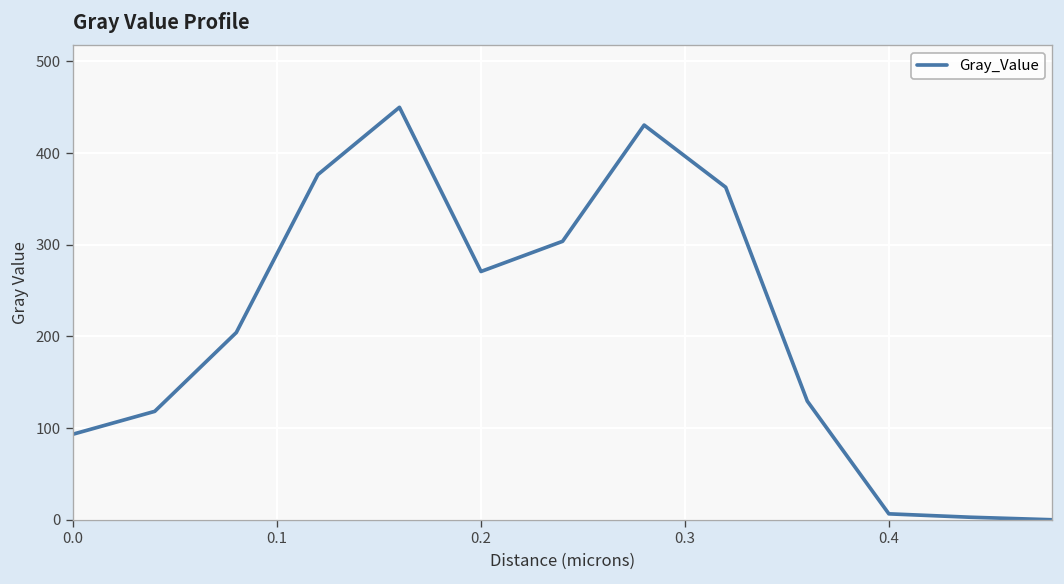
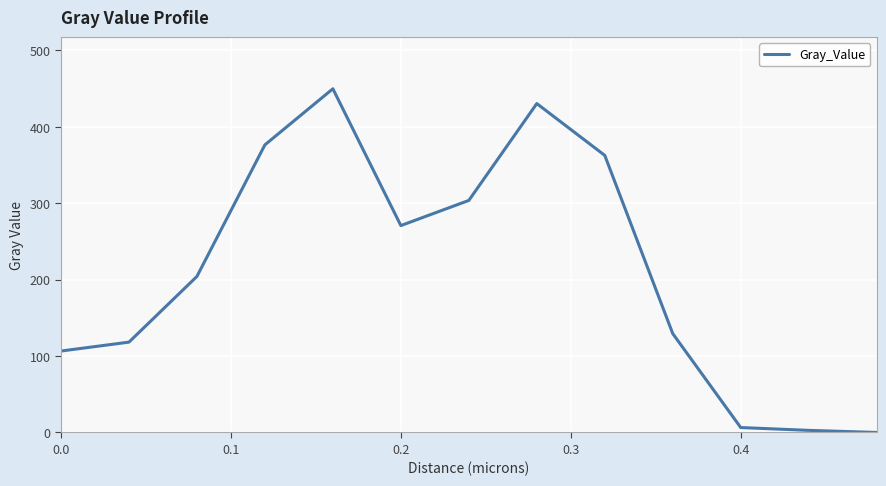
  {
-   "0.0": 90,
+   "0.0": 110,
    "0.2": 270,
    "0.4": 10
  }
